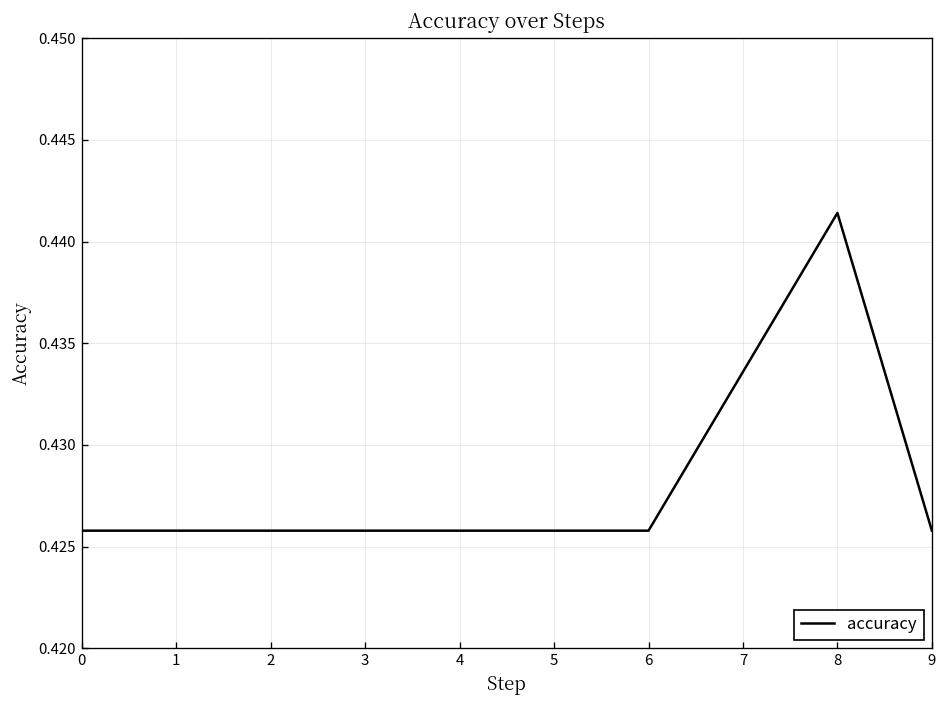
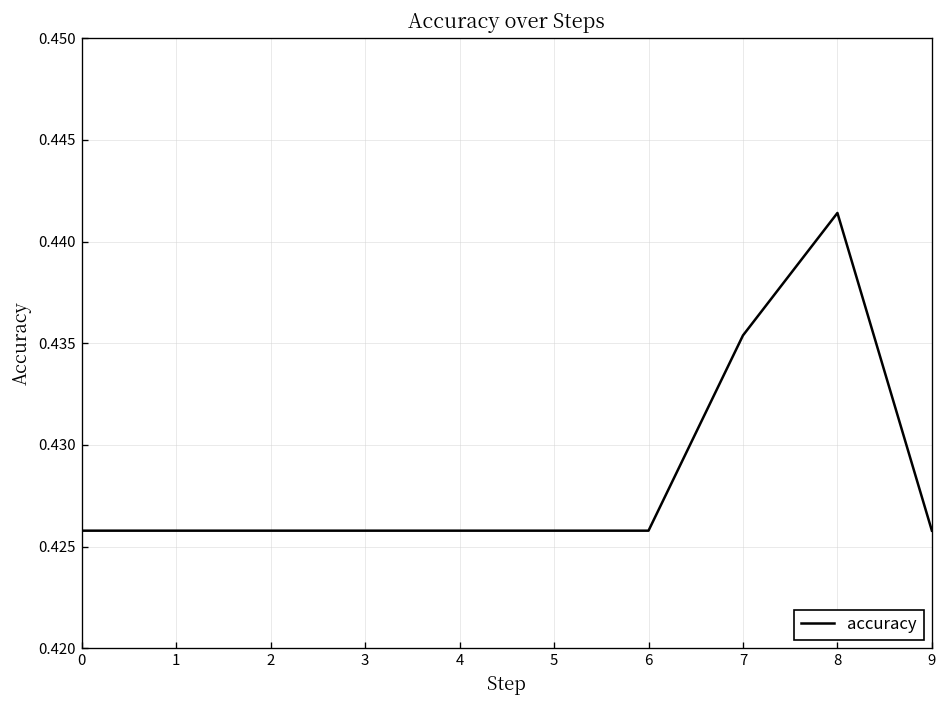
  {
    "0": 0.4258,
    "1": 0.4258,
    "2": 0.4258,
    "3": 0.4258,
    "4": 0.4258,
    "5": 0.4258,
    "6": 0.4258,
-   "7": 0.4336,
+   "7": 0.4354,
    "8": 0.4414,
    "9": 0.4258
  }
